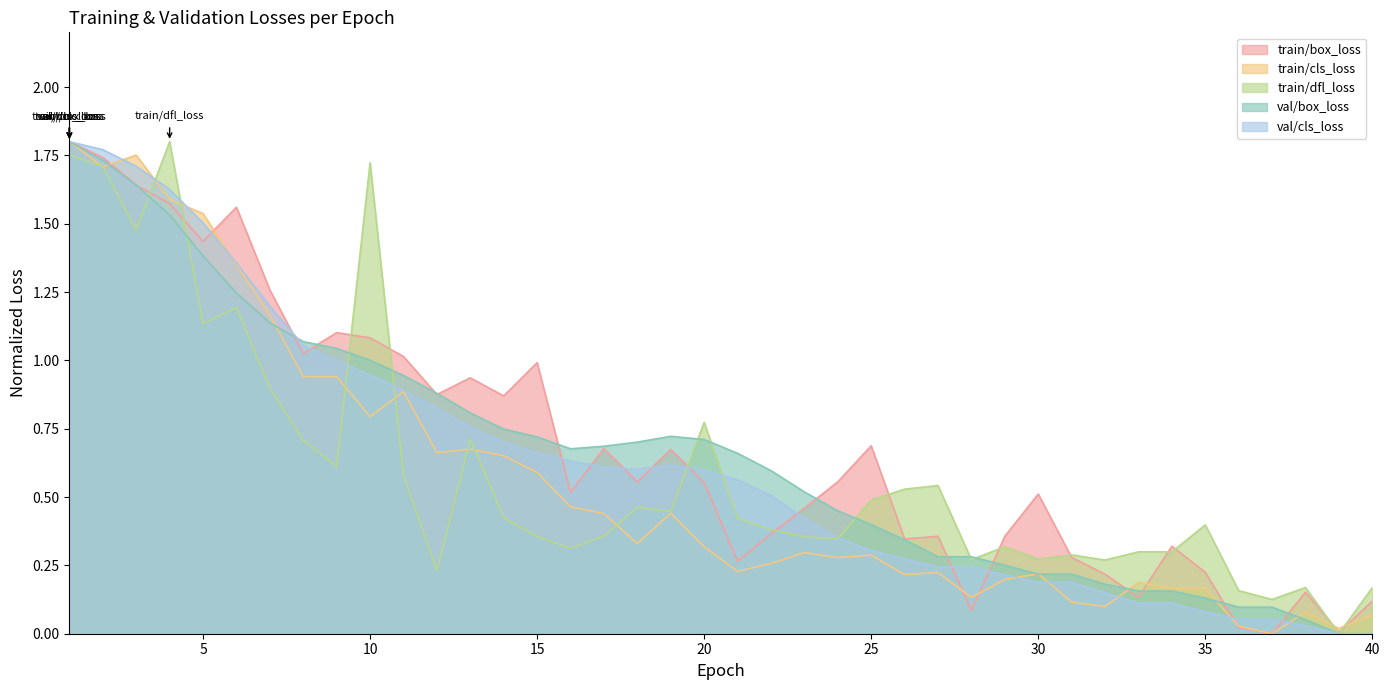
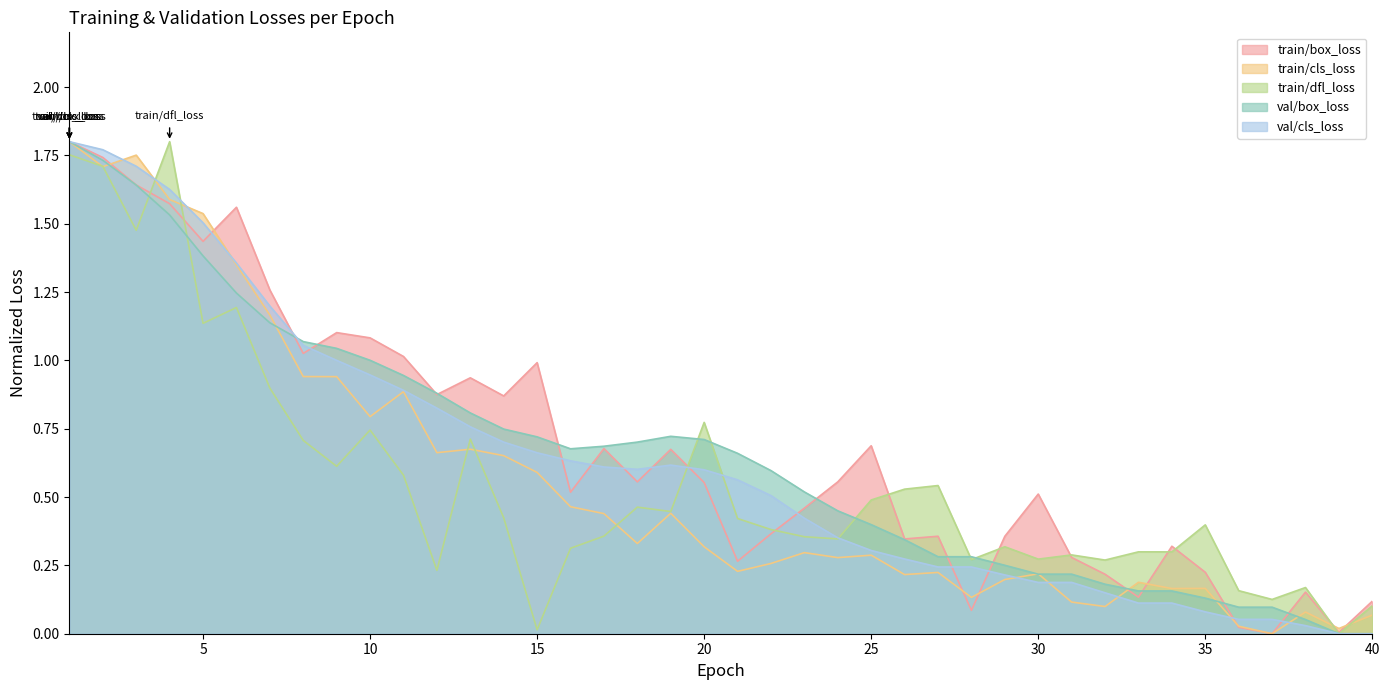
  {
    "train/dfl_loss": {
      "5": 1.14,
-     "10": 1.72,
-     "15": 0.36,
+     "10": 0.75,
+     "15": 0.01,
      "20": 0.77,
      "25": 0.49,
      "30": 0.27,
      "35": 0.40,
-     "40": 0.17
+     "40": 0.10
    }
  }
